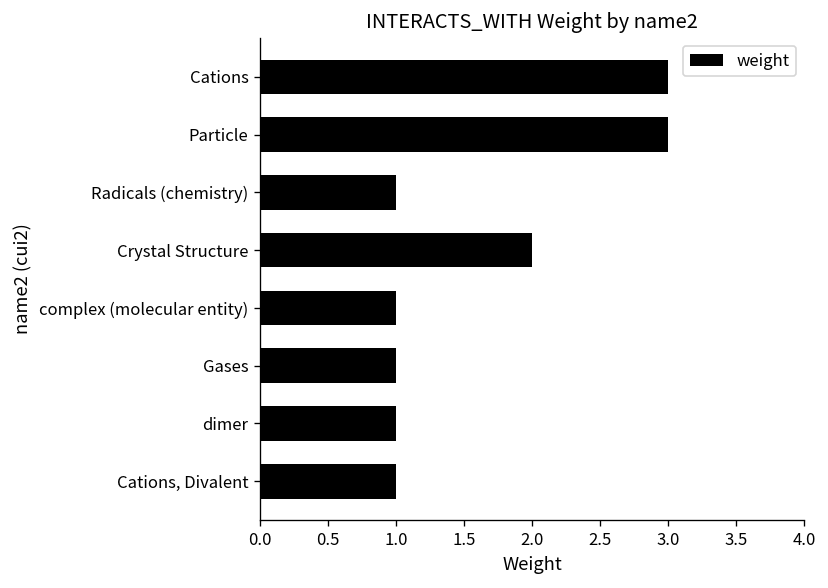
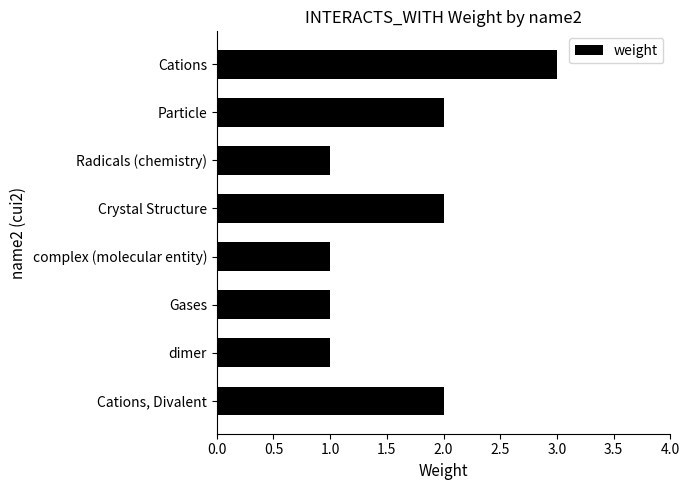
  {
    "Cations": 3,
-   "Particle": 3,
+   "Particle": 2,
    "Radicals (chemistry)": 1,
    "Crystal Structure": 2,
    "complex (molecular entity)": 1,
    "Gases": 1,
    "dimer": 1,
-   "Cations, Divalent": 1
+   "Cations, Divalent": 2
  }
